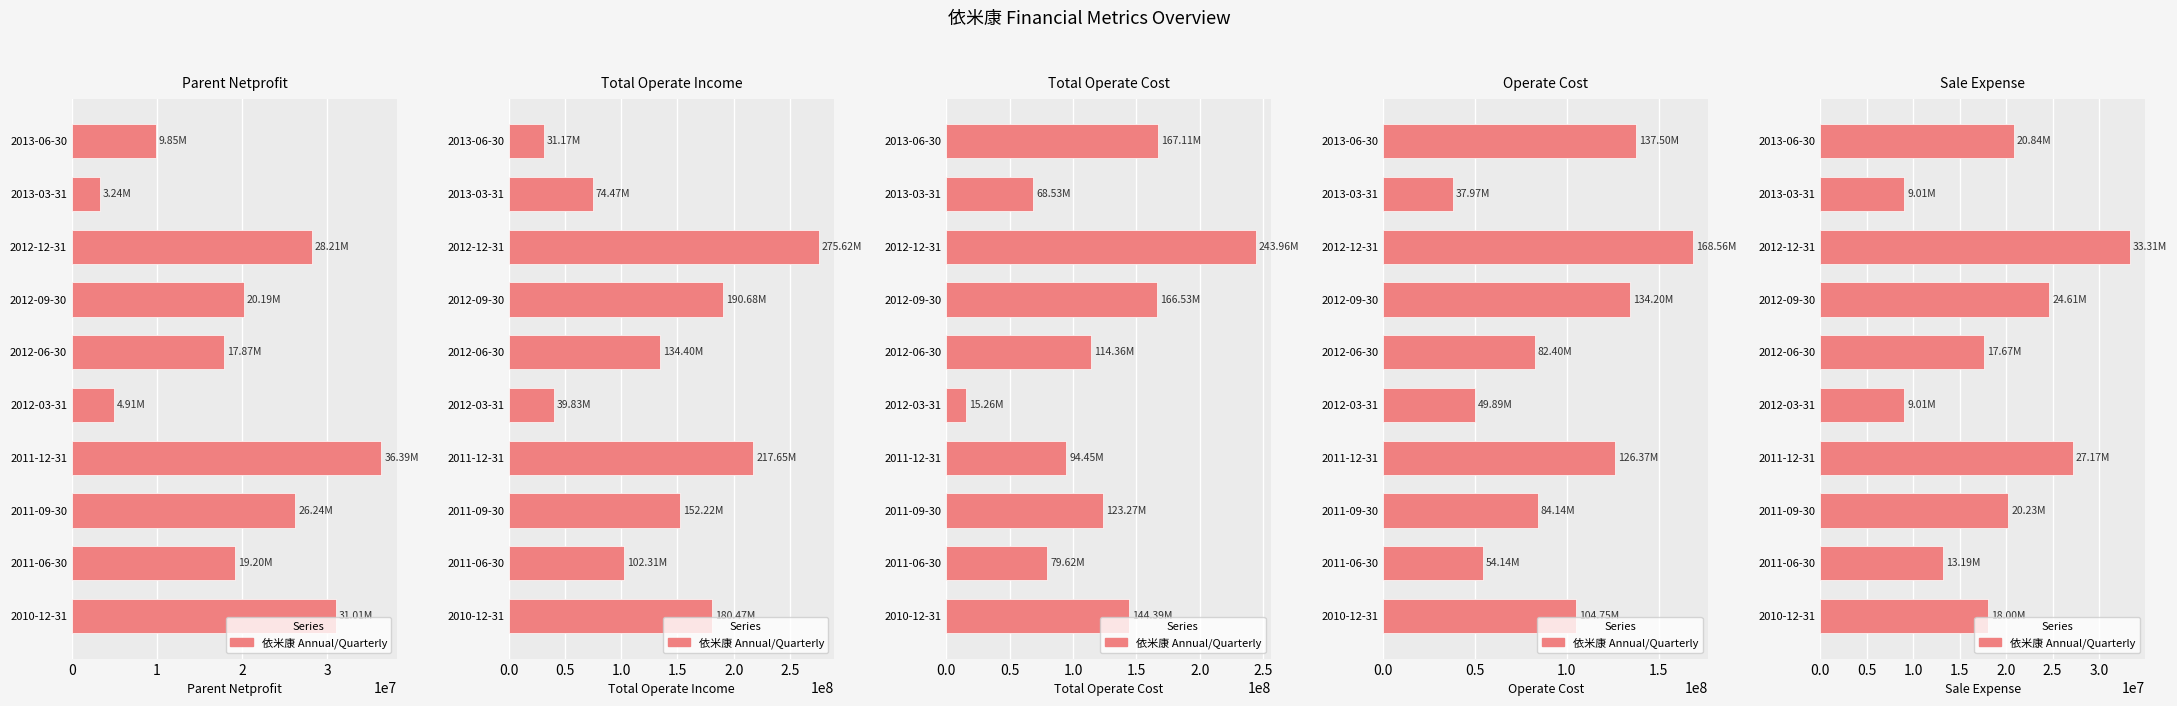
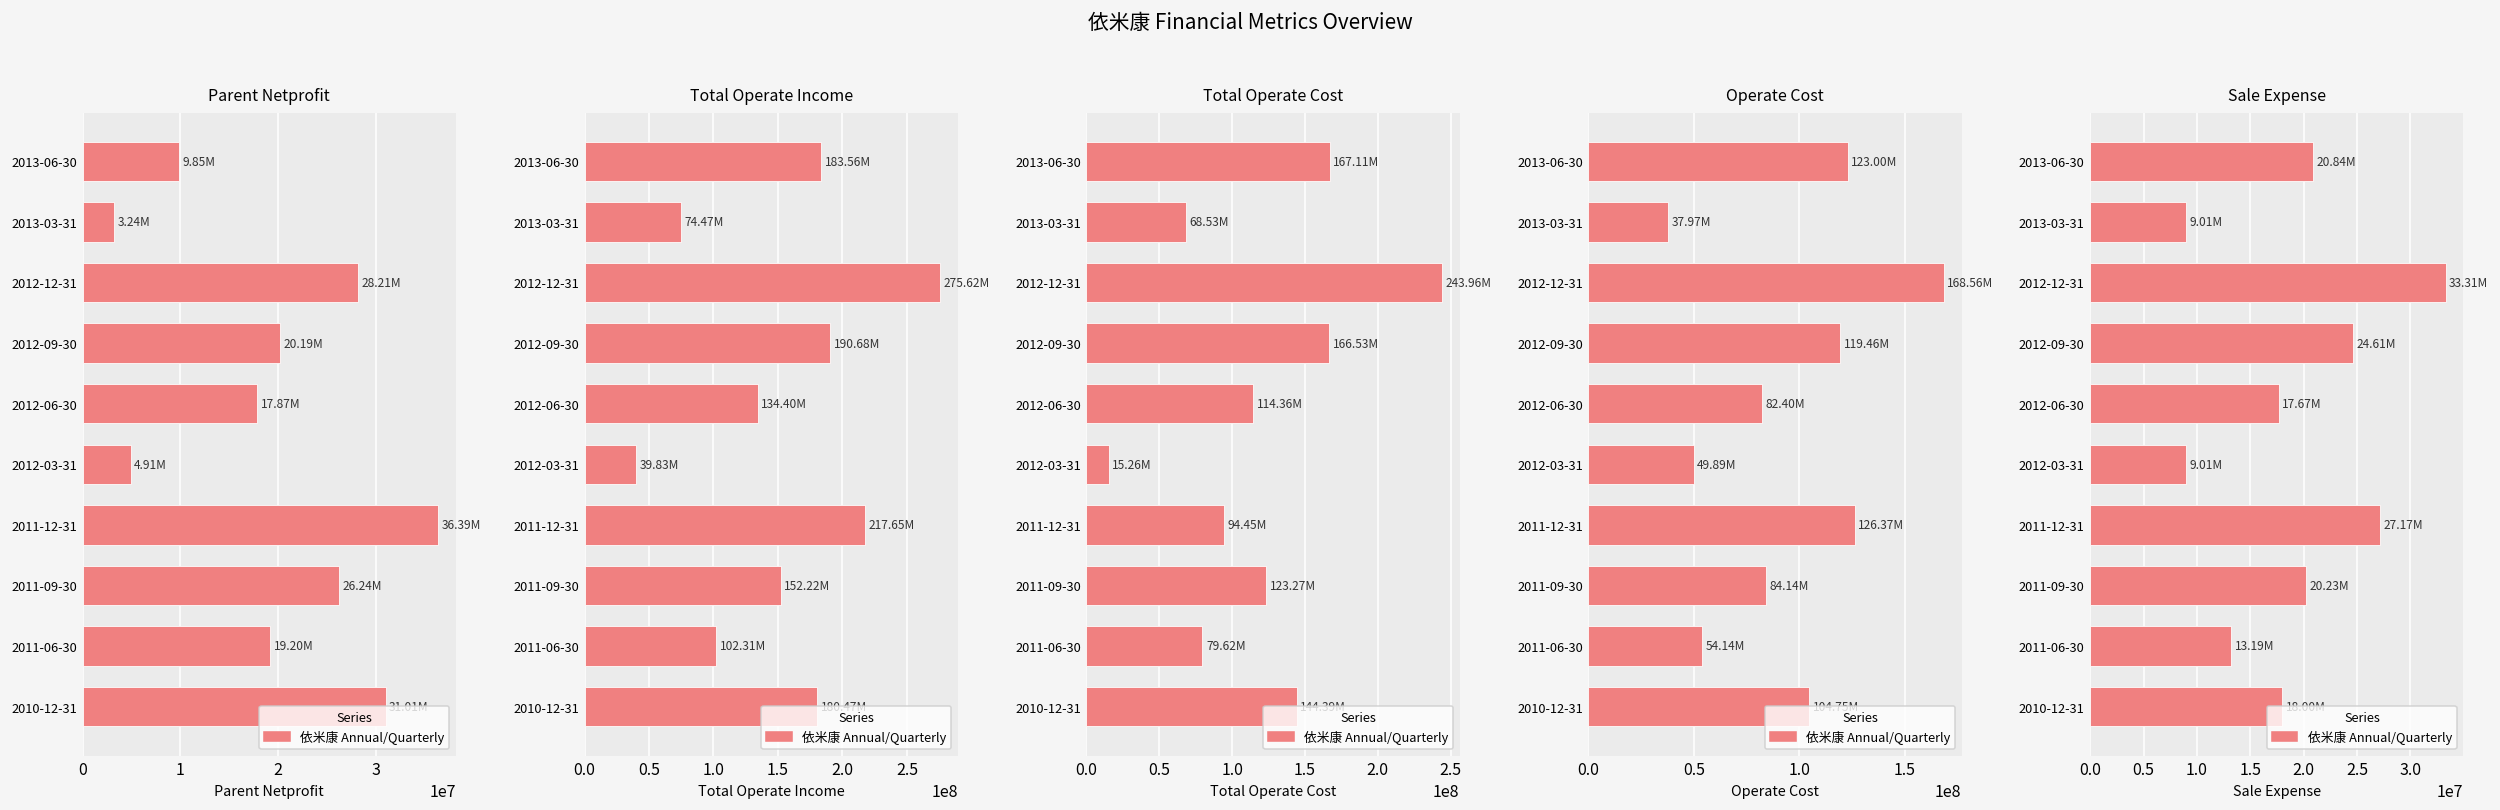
  {
    "Parent Netprofit": {
      "2013-06-30": "9.85M",
      "2013-03-31": "3.24M",
      "2012-12-31": "28.21M",
      "2012-09-30": "20.19M",
      "2012-06-30": "17.87M",
      "2012-03-31": "4.91M",
      "2011-12-31": "36.39M",
      "2011-09-30": "26.24M",
      "2011-06-30": "19.20M"
    },
    "Total Operate Income": {
-     "2013-06-30": "31.17M",
+     "2013-06-30": "183.56M",
      "2013-03-31": "74.47M",
      "2012-12-31": "275.62M",
      "2012-09-30": "190.68M",
      "2012-06-30": "134.40M",
      "2012-03-31": "39.83M",
      "2011-12-31": "217.65M",
      "2011-09-30": "152.22M",
      "2011-06-30": "102.31M"
    },
    "Total Operate Cost": {
      "2013-06-30": "167.11M",
      "2013-03-31": "68.53M",
      "2012-12-31": "243.96M",
      "2012-09-30": "166.53M",
      "2012-06-30": "114.36M",
      "2012-03-31": "15.26M",
      "2011-12-31": "94.45M",
      "2011-09-30": "123.27M",
      "2011-06-30": "79.62M"
    },
    "Operate Cost": {
-     "2013-06-30": "137.50M",
+     "2013-06-30": "123.00M",
      "2013-03-31": "37.97M",
      "2012-12-31": "168.56M",
-     "2012-09-30": "134.20M",
+     "2012-09-30": "119.46M",
      "2012-06-30": "82.40M",
      "2012-03-31": "49.89M",
      "2011-12-31": "126.37M",
      "2011-09-30": "84.14M",
      "2011-06-30": "54.14M"
    },
    "Sale Expense": {
      "2013-06-30": "20.84M",
      "2013-03-31": "9.01M",
      "2012-12-31": "33.31M",
      "2012-09-30": "24.61M",
      "2012-06-30": "17.67M",
      "2012-03-31": "9.01M",
      "2011-12-31": "27.17M",
      "2011-09-30": "20.23M",
      "2011-06-30": "13.19M"
    }
  }
